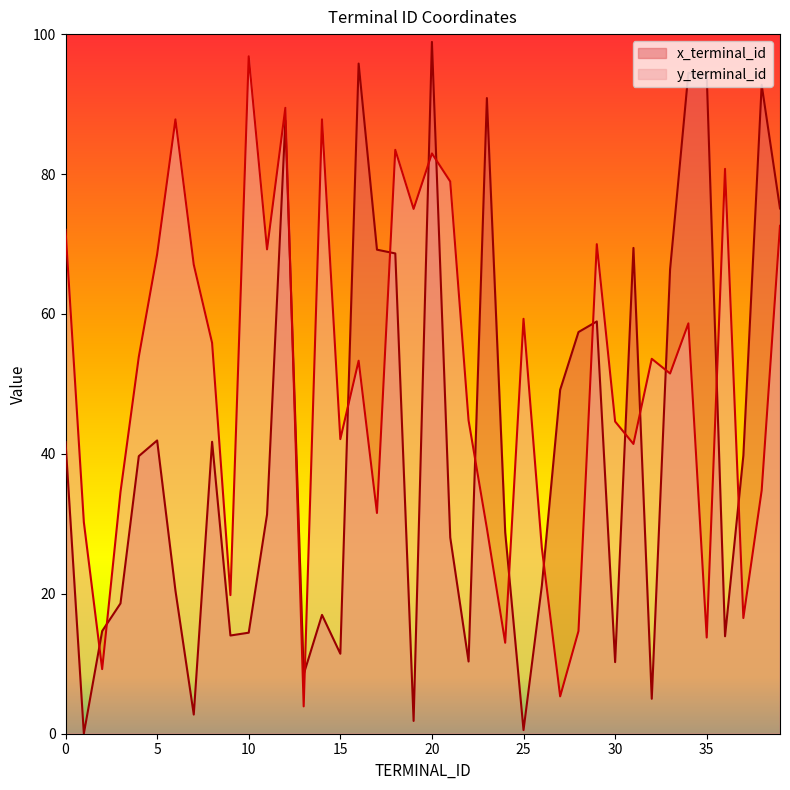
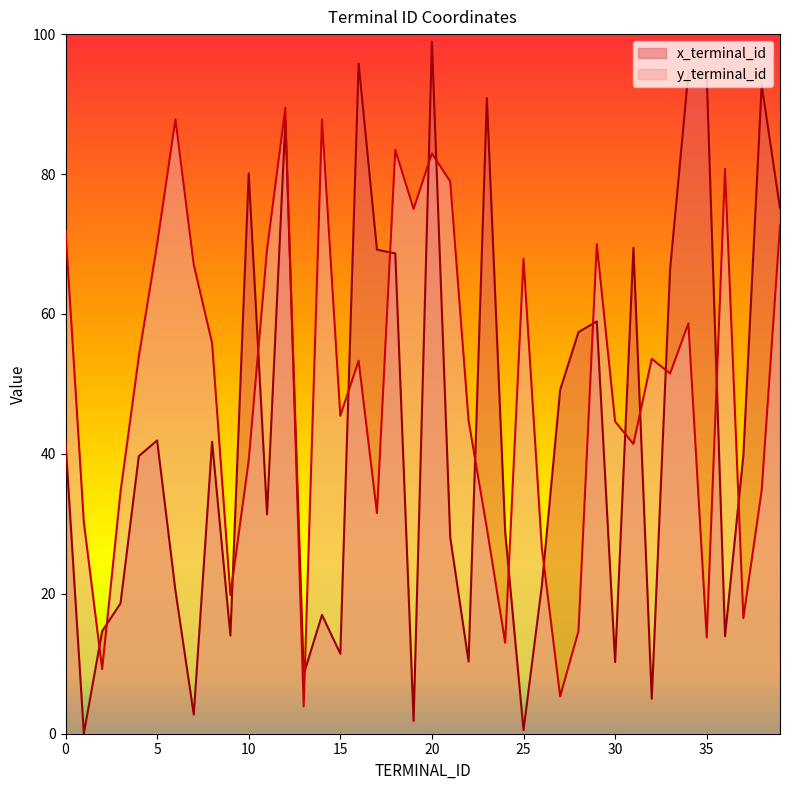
  {
    "x_terminal_id": {
      "0": 42,
      "5": 42,
-     "10": 14,
+     "10": 80,
      "15": 11,
      "20": 99,
      "25": 1,
      "30": 10
    },
    "y_terminal_id": {
      "0": 72,
-     "5": 69,
-     "10": 97,
-     "15": 42,
+     "5": 70,
+     "10": 39,
+     "15": 45,
      "20": 83,
-     "25": 59,
+     "25": 68,
      "30": 45,
      "35": 14
    }
  }
